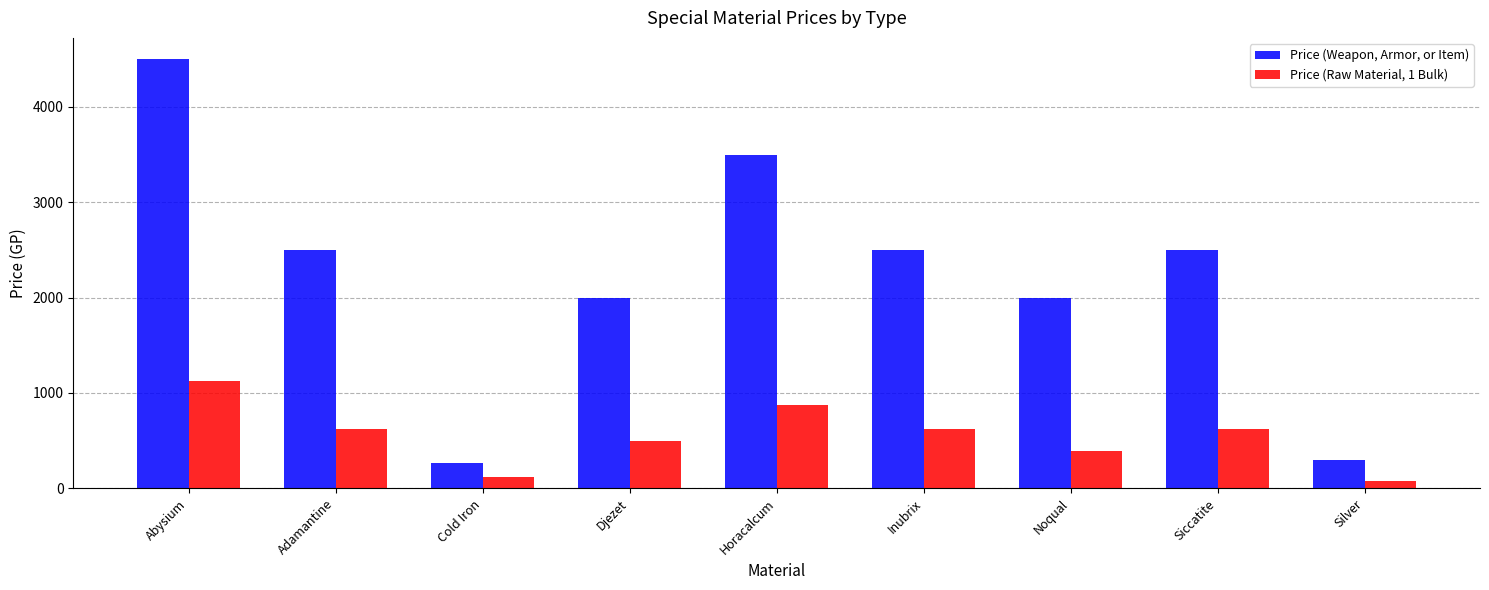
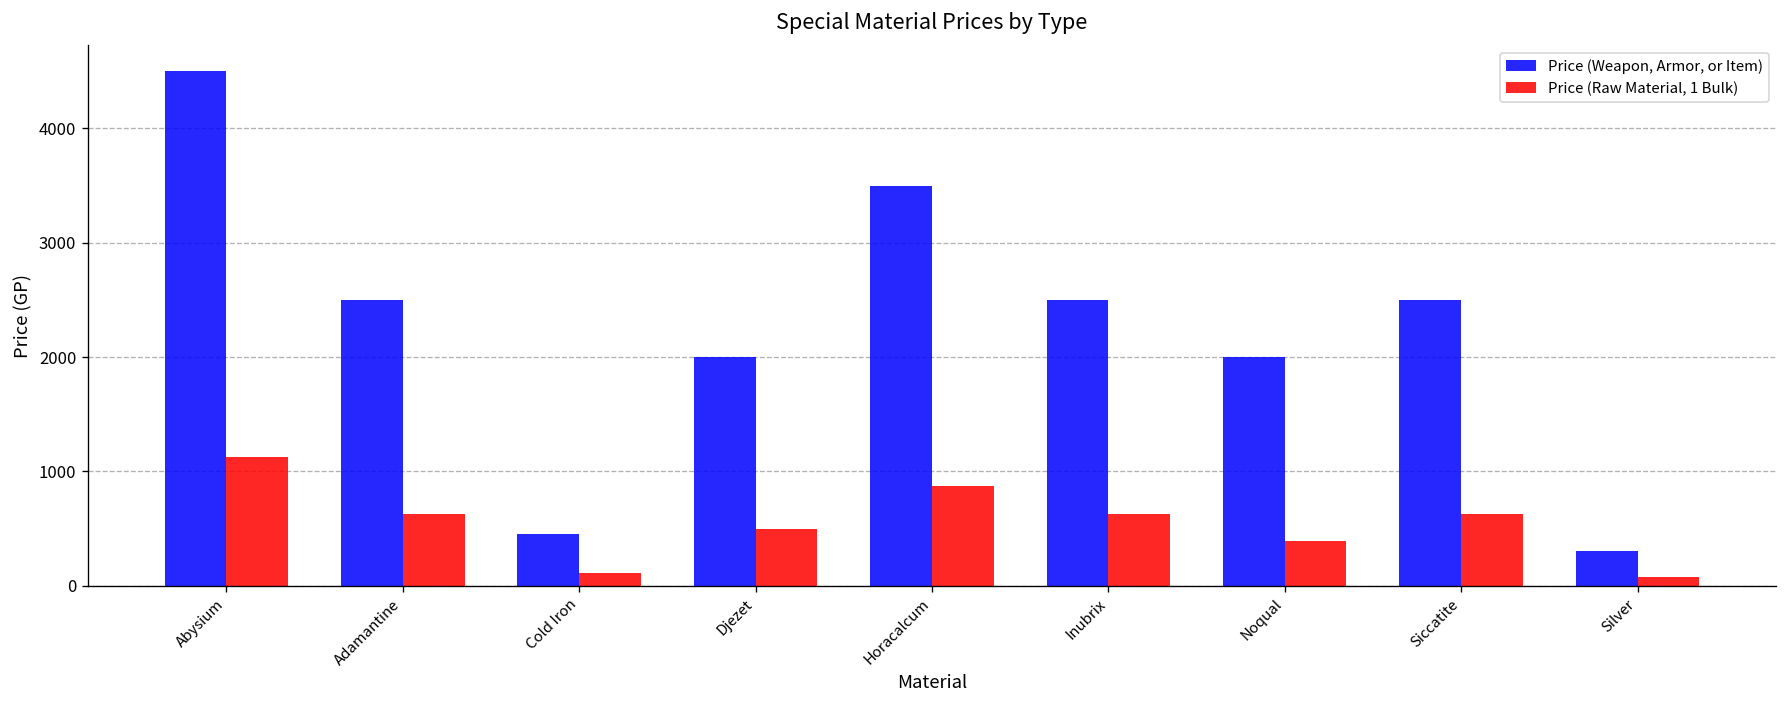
  {
    "Price (Weapon, Armor, or Item)": {
      "Abysium": 4500,
      "Adamantine": 2500,
-     "Cold Iron": 300,
+     "Cold Iron": 500,
      "Djezet": 2000,
      "Horacalcum": 3500,
      "Inubrix": 2500,
      "Noqual": 2000,
      "Siccatite": 2500,
      "Silver": 300
    },
    "Price (Raw Material, 1 Bulk)": {
      "Abysium": 1100,
      "Adamantine": 600,
      "Cold Iron": 100,
      "Djezet": 500,
      "Horacalcum": 900,
      "Inubrix": 600,
      "Noqual": 400,
      "Siccatite": 600,
      "Silver": 100
    }
  }
